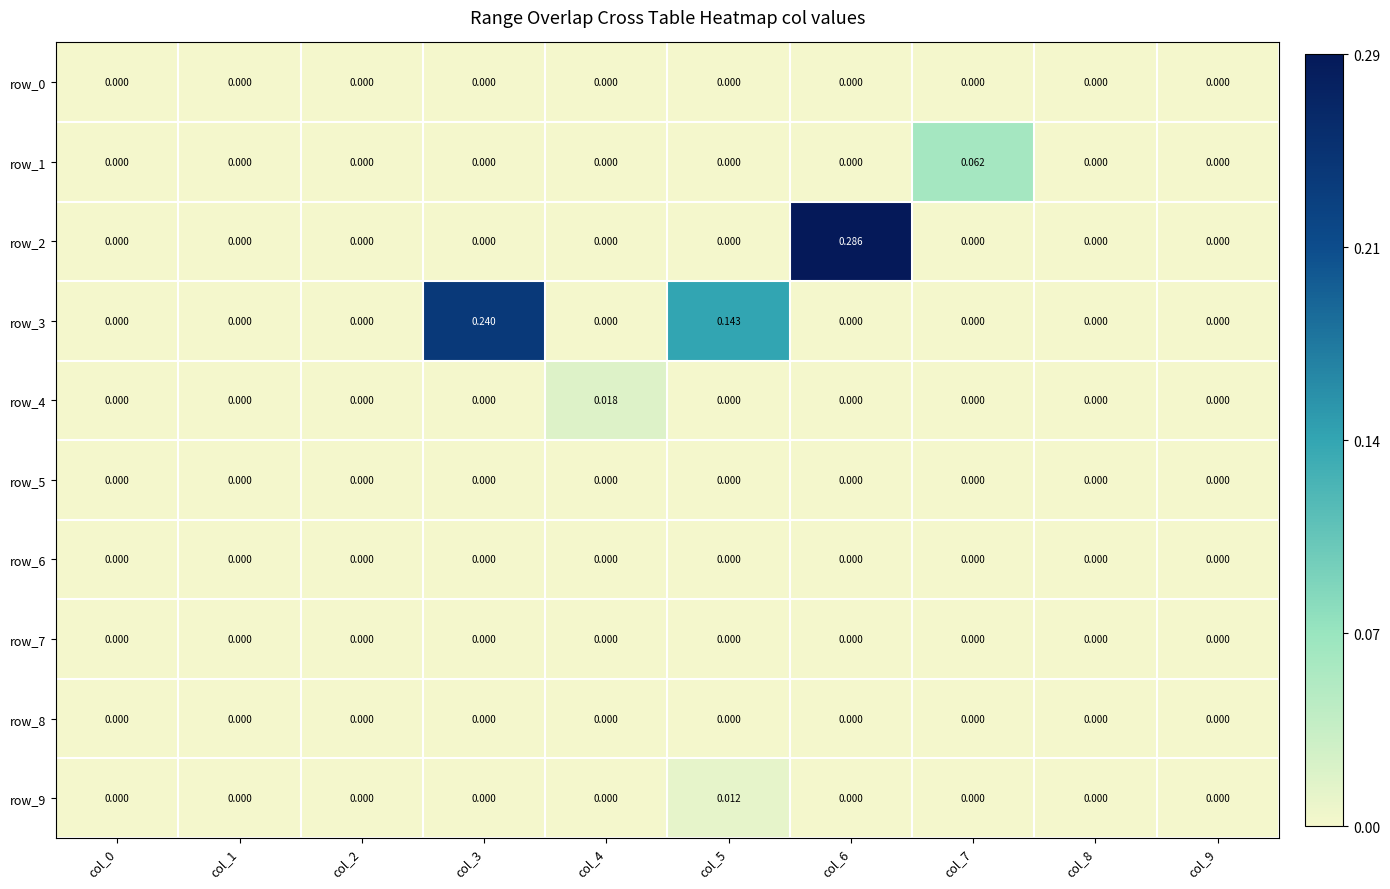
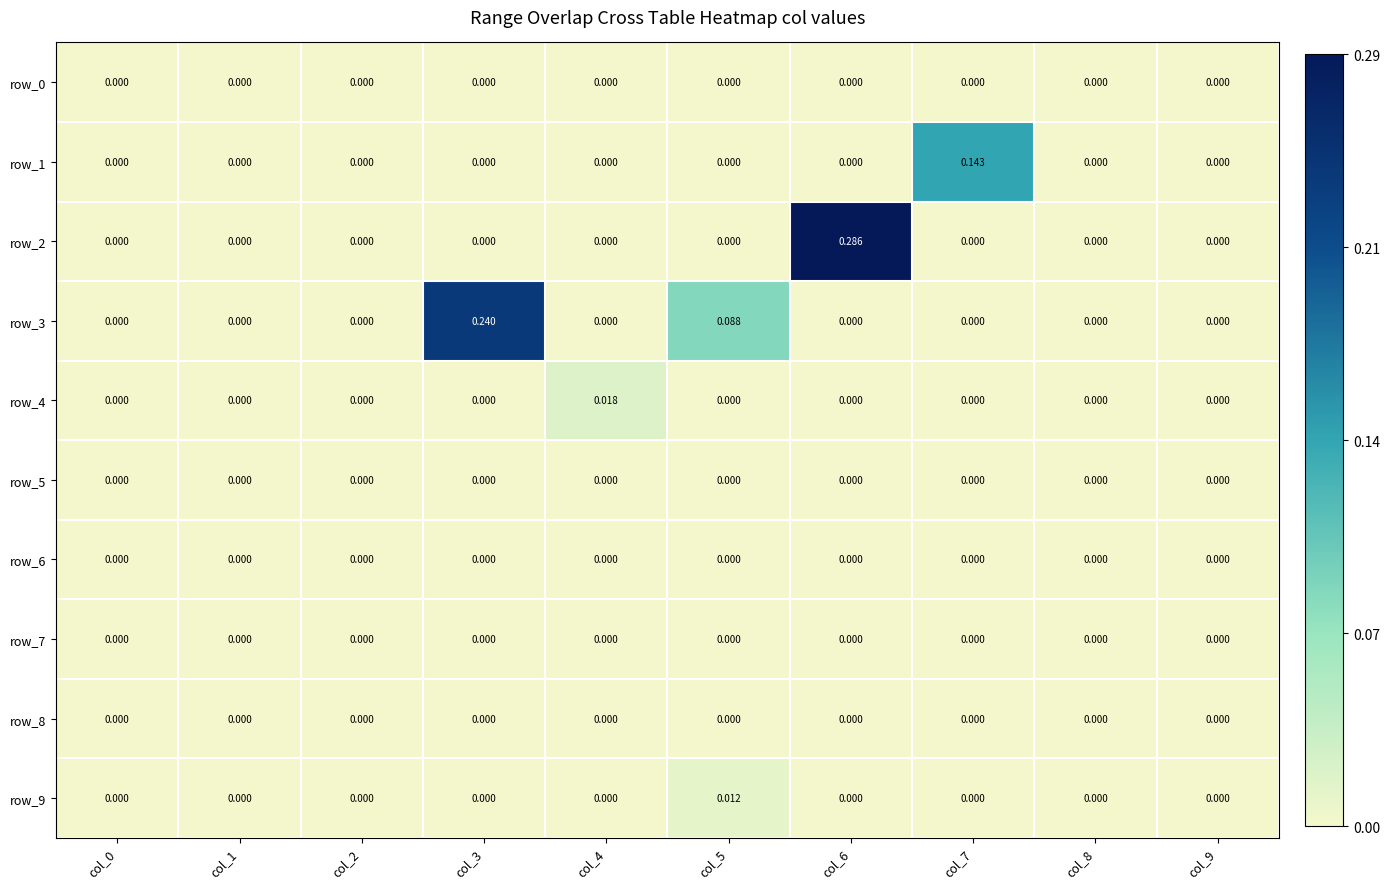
  {
    "row_0": {
      "col_0": 0.000,
      "col_1": 0.000,
      "col_2": 0.000,
      "col_3": 0.000,
      "col_4": 0.000,
      "col_5": 0.000,
      "col_6": 0.000,
      "col_7": 0.000,
      "col_8": 0.000,
      "col_9": 0.000
    },
    "row_1": {
      "col_0": 0.000,
      "col_1": 0.000,
      "col_2": 0.000,
      "col_3": 0.000,
      "col_4": 0.000,
      "col_5": 0.000,
      "col_6": 0.000,
-     "col_7": 0.062,
+     "col_7": 0.143,
      "col_8": 0.000,
      "col_9": 0.000
    },
    "row_2": {
      "col_0": 0.000,
      "col_1": 0.000,
      "col_2": 0.000,
      "col_3": 0.000,
      "col_4": 0.000,
      "col_5": 0.000,
      "col_6": 0.286,
      "col_7": 0.000,
      "col_8": 0.000,
      "col_9": 0.000
    },
    "row_3": {
      "col_0": 0.000,
      "col_1": 0.000,
      "col_2": 0.000,
      "col_3": 0.240,
      "col_4": 0.000,
-     "col_5": 0.143,
+     "col_5": 0.088,
      "col_6": 0.000,
      "col_7": 0.000,
      "col_8": 0.000,
      "col_9": 0.000
    },
    "row_4": {
      "col_0": 0.000,
      "col_1": 0.000,
      "col_2": 0.000,
      "col_3": 0.000,
      "col_4": 0.018,
      "col_5": 0.000,
      "col_6": 0.000,
      "col_7": 0.000,
      "col_8": 0.000,
      "col_9": 0.000
    },
    "row_5": {
      "col_0": 0.000,
      "col_1": 0.000,
      "col_2": 0.000,
      "col_3": 0.000,
      "col_4": 0.000,
      "col_5": 0.000,
      "col_6": 0.000,
      "col_7": 0.000,
      "col_8": 0.000,
      "col_9": 0.000
    },
    "row_6": {
      "col_0": 0.000,
      "col_1": 0.000,
      "col_2": 0.000,
      "col_3": 0.000,
      "col_4": 0.000,
      "col_5": 0.000,
      "col_6": 0.000,
      "col_7": 0.000,
      "col_8": 0.000,
      "col_9": 0.000
    },
    "row_7": {
      "col_0": 0.000,
      "col_1": 0.000,
      "col_2": 0.000,
      "col_3": 0.000,
      "col_4": 0.000,
      "col_5": 0.000,
      "col_6": 0.000,
      "col_7": 0.000,
      "col_8": 0.000,
      "col_9": 0.000
    },
    "row_8": {
      "col_0": 0.000,
      "col_1": 0.000,
      "col_2": 0.000,
      "col_3": 0.000,
      "col_4": 0.000,
      "col_5": 0.000,
      "col_6": 0.000,
      "col_7": 0.000,
      "col_8": 0.000,
      "col_9": 0.000
    },
    "row_9": {
      "col_0": 0.000,
      "col_1": 0.000,
      "col_2": 0.000,
      "col_3": 0.000,
      "col_4": 0.000,
      "col_5": 0.012,
      "col_6": 0.000,
      "col_7": 0.000,
      "col_8": 0.000,
      "col_9": 0.000
    }
  }
